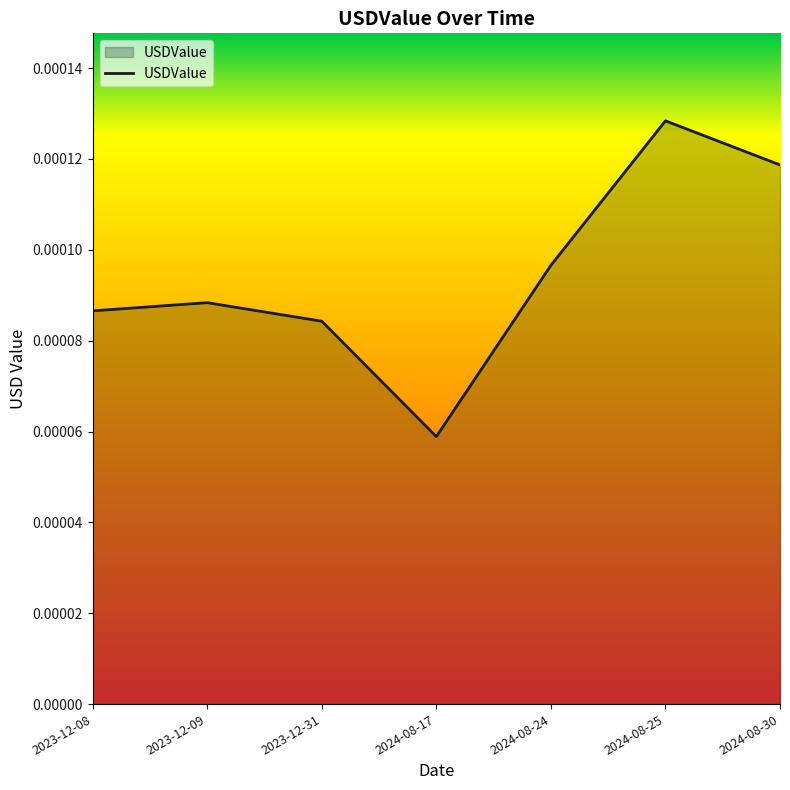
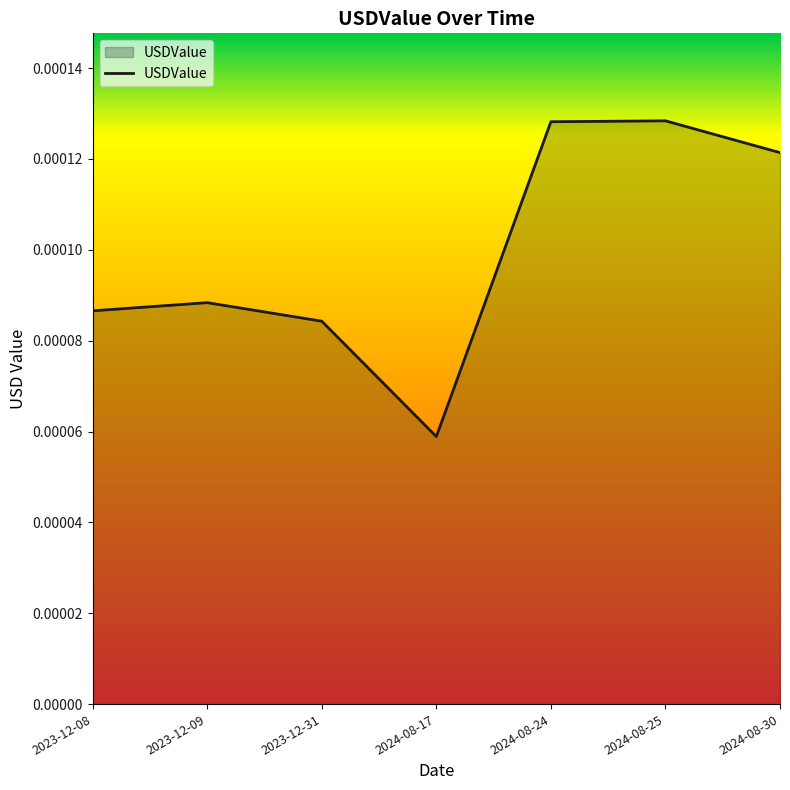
  {
    "2023-12-08": 0.000087,
    "2023-12-09": 0.000088,
    "2023-12-31": 0.000084,
    "2024-08-17": 0.000059,
-   "2024-08-24": 0.000097,
+   "2024-08-24": 0.000128,
    "2024-08-25": 0.000128,
-   "2024-08-30": 0.000119
+   "2024-08-30": 0.000121
  }
